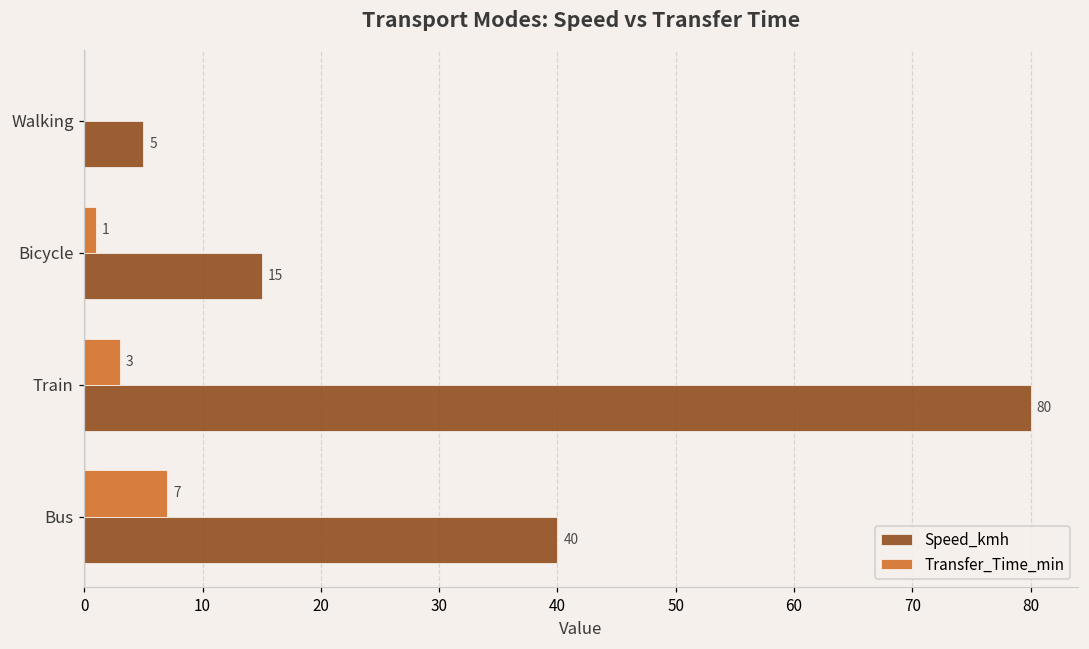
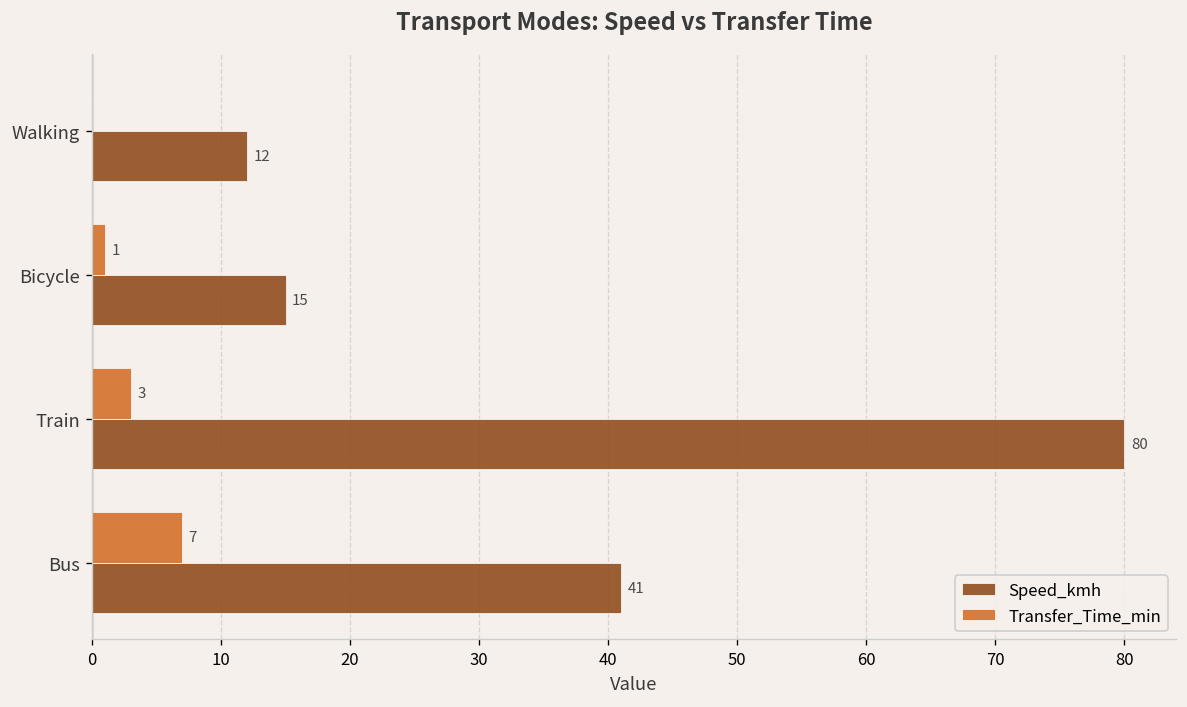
  {
    "Speed_kmh": {
-     "Walking": 5,
+     "Walking": 12,
      "Bicycle": 15,
      "Train": 80,
-     "Bus": 40
+     "Bus": 41
    },
    "Transfer_Time_min": {
      "Bicycle": 1,
      "Train": 3,
      "Bus": 7
    }
  }
